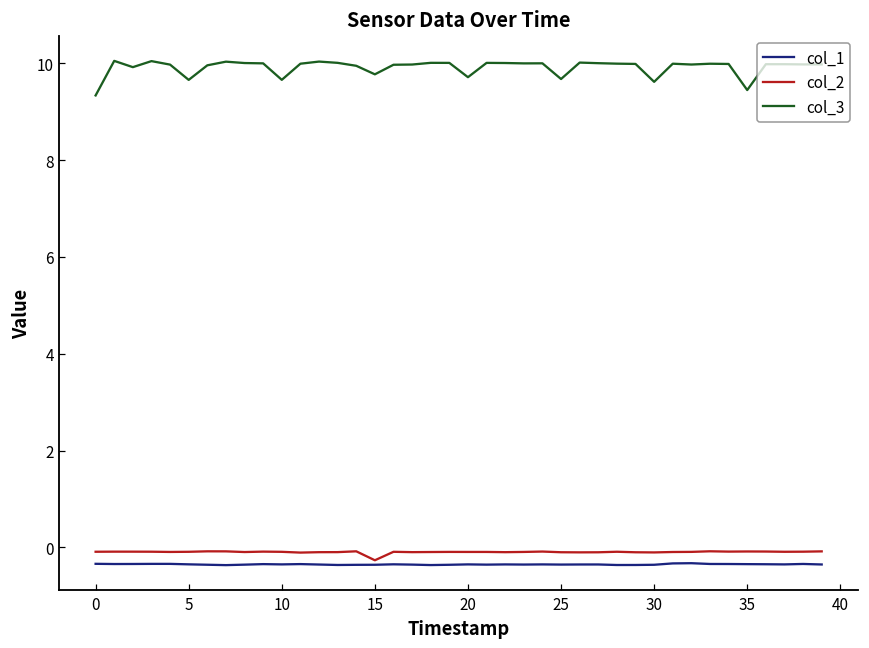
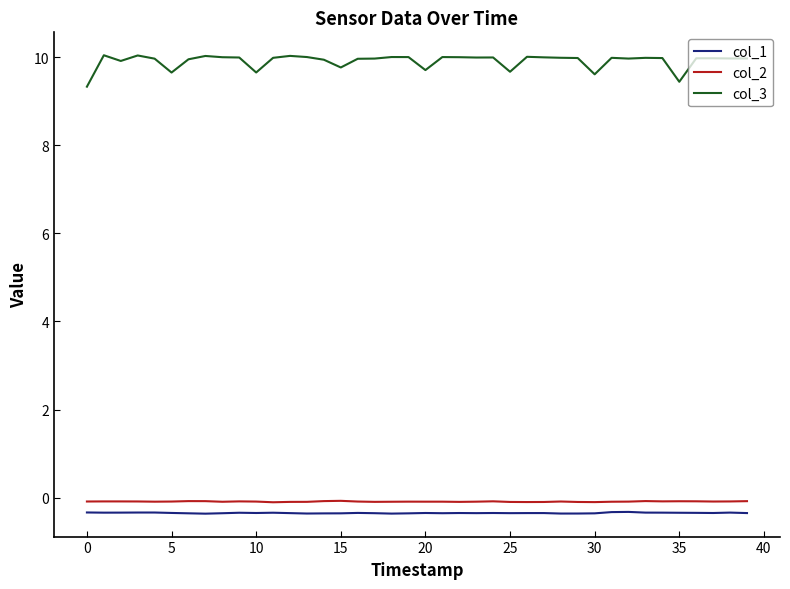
  {
    "col_1": {
      "0": -0.3,
      "5": -0.3,
      "10": -0.4,
      "15": -0.4,
      "20": -0.4,
      "25": -0.4,
      "30": -0.4,
      "35": -0.3
    },
    "col_2": {
      "0": -0.1,
      "5": -0.1,
      "10": -0.1,
-     "15": -0.3,
+     "15": -0.1,
      "20": -0.1,
      "25": -0.1,
      "30": -0.1,
      "35": -0.1
    },
    "col_3": {
      "0": 9.3,
      "5": 9.7,
      "10": 9.7,
      "15": 9.8,
      "20": 9.7,
      "25": 9.7,
      "30": 9.6,
      "35": 9.4
    }
  }
